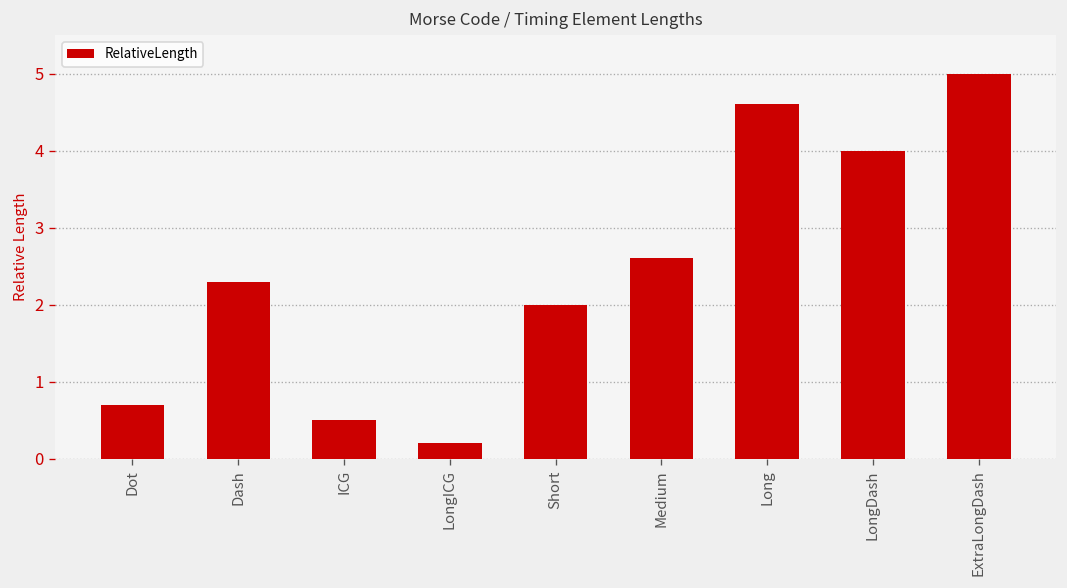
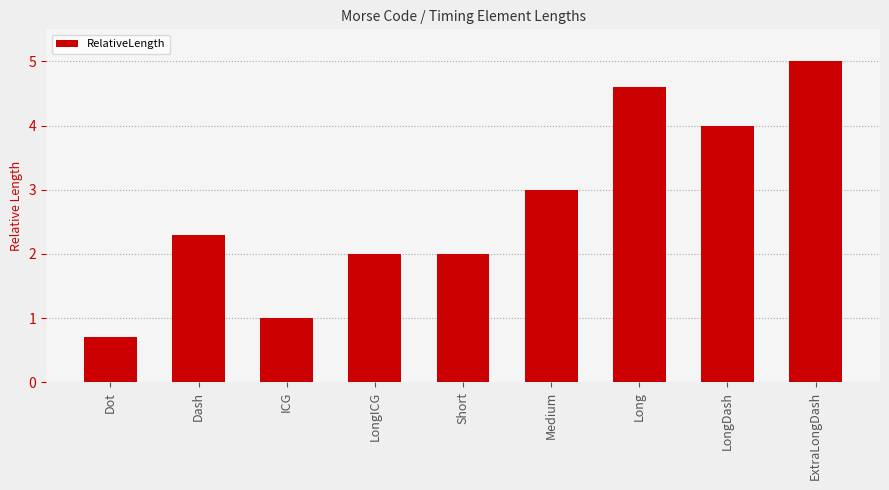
  {
    "Dot": 0.7,
    "Dash": 2.3,
-   "ICG": 0.5,
-   "LongICG": 0.2,
+   "ICG": 1.0,
+   "LongICG": 2.0,
    "Short": 2.0,
-   "Medium": 2.6,
+   "Medium": 3.0,
    "Long": 4.6,
    "LongDash": 4.0,
    "ExtraLongDash": 5.0
  }
